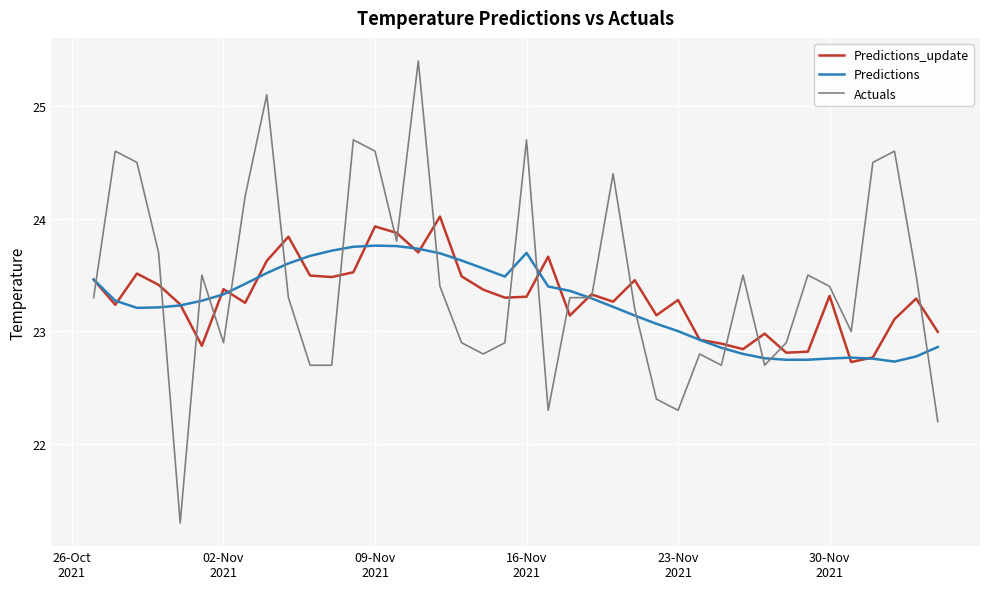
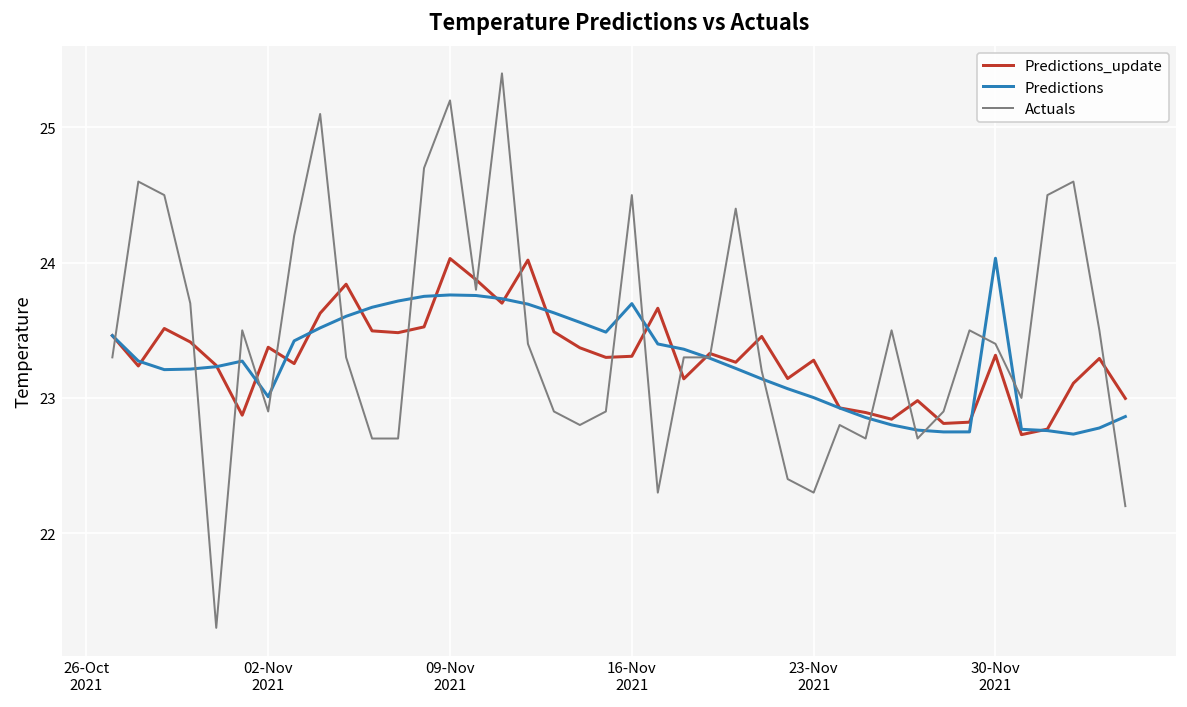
  {
    "Predictions_update": {
      "02-Nov 2021": 23.37,
-     "09-Nov 2021": 23.93,
+     "09-Nov 2021": 24.03,
      "16-Nov 2021": 23.31,
      "23-Nov 2021": 23.28,
      "30-Nov 2021": 23.32
    },
    "Predictions": {
-     "02-Nov 2021": 23.33,
+     "02-Nov 2021": 23.01,
      "09-Nov 2021": 23.76,
      "16-Nov 2021": 23.70,
      "23-Nov 2021": 23.00,
-     "30-Nov 2021": 22.76
+     "30-Nov 2021": 24.03
    },
    "Actuals": {
      "02-Nov 2021": 22.9,
-     "09-Nov 2021": 24.6,
-     "16-Nov 2021": 24.7,
+     "09-Nov 2021": 25.2,
+     "16-Nov 2021": 24.5,
      "23-Nov 2021": 22.3,
      "30-Nov 2021": 23.4
    }
  }
